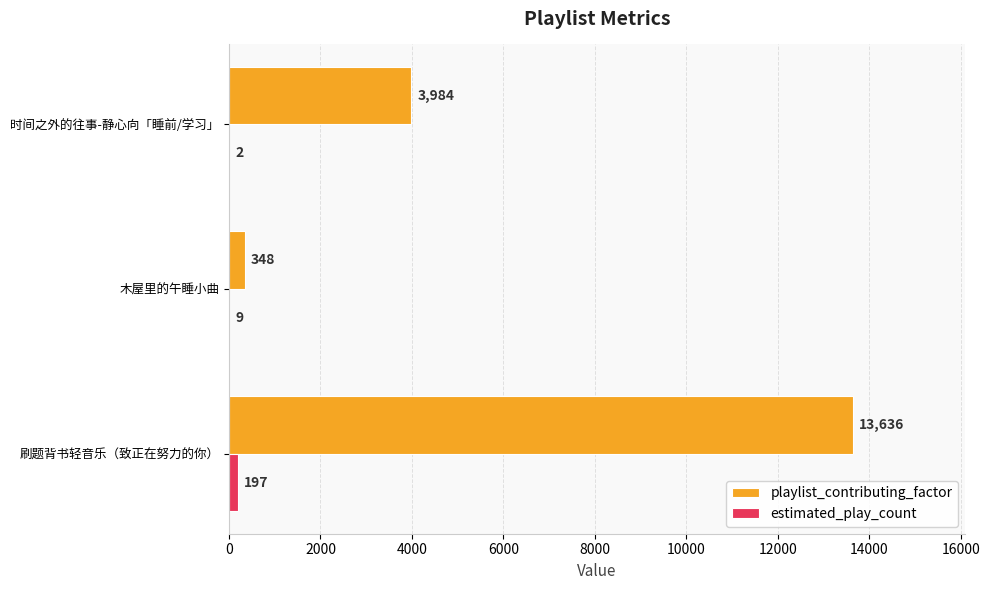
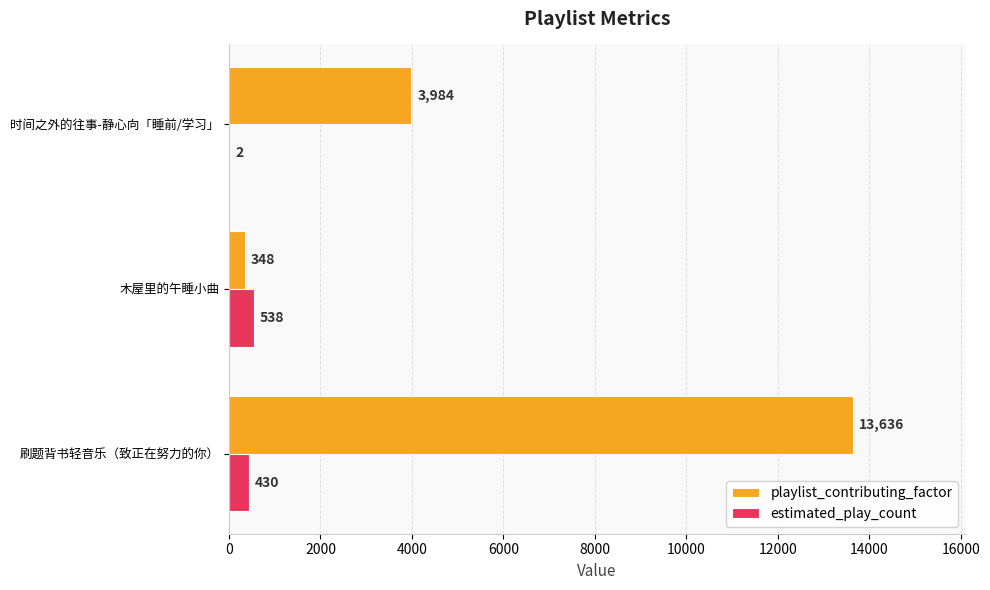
  {
    "playlist_contributing_factor": {
      "时间之外的往事-静心向「睡前/学习」": "3,984",
      "木屋里的午睡小曲": "348",
      "刷题背书轻音乐（致正在努力的你）": "13,636"
    },
    "estimated_play_count": {
      "时间之外的往事-静心向「睡前/学习」": "2",
-     "木屋里的午睡小曲": "9",
-     "刷题背书轻音乐（致正在努力的你）": "197"
+     "木屋里的午睡小曲": "538",
+     "刷题背书轻音乐（致正在努力的你）": "430"
    }
  }
